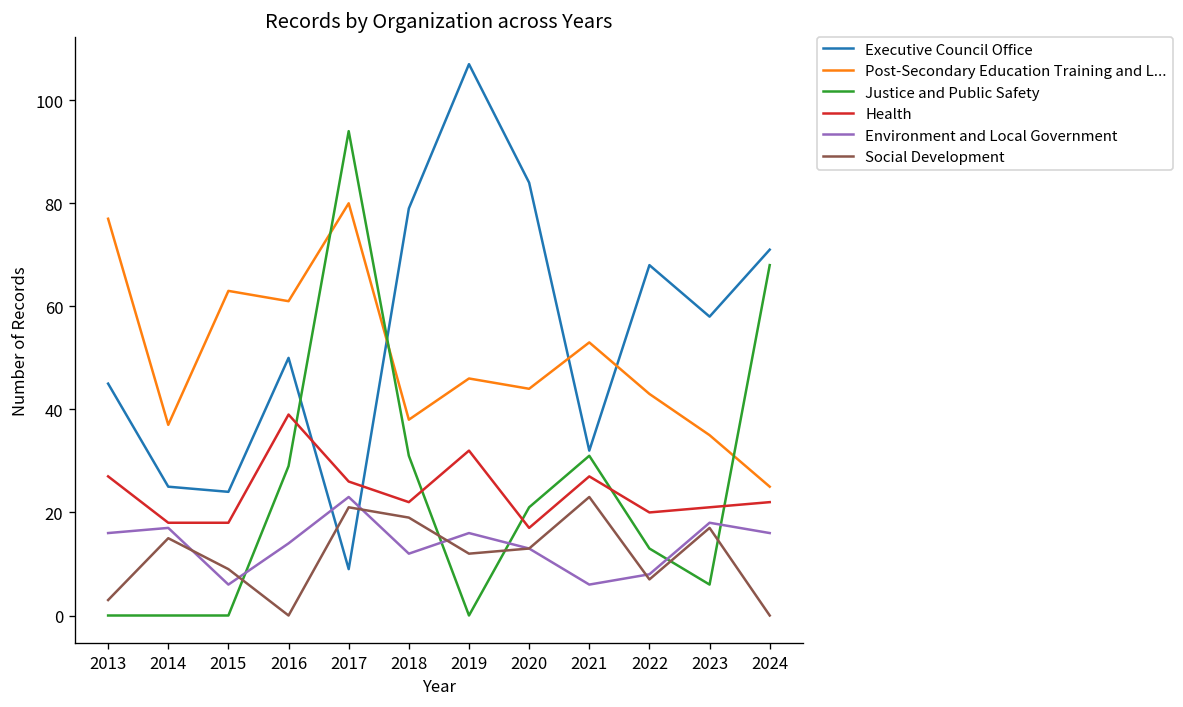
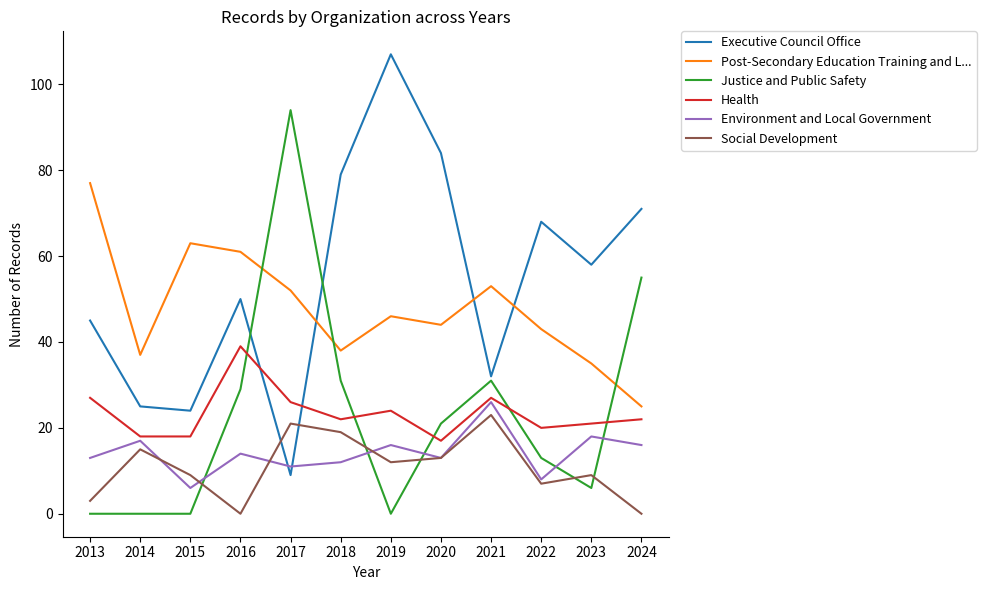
  {
    "Executive Council Office": {
      "2013": 45,
      "2014": 25,
      "2015": 24,
      "2016": 50,
      "2017": 9,
      "2018": 79,
      "2019": 107,
      "2020": 84,
      "2021": 32,
      "2022": 68,
      "2023": 58,
      "2024": 71
    },
    "Post-Secondary Education Training and L...": {
      "2013": 77,
      "2014": 37,
      "2015": 63,
      "2016": 61,
-     "2017": 80,
+     "2017": 52,
      "2018": 38,
      "2019": 46,
      "2020": 44,
      "2021": 53,
      "2022": 43,
      "2023": 35,
      "2024": 25
    },
    "Justice and Public Safety": {
      "2013": 0,
      "2014": 0,
      "2015": 0,
      "2016": 29,
      "2017": 94,
      "2018": 31,
      "2019": 0,
      "2020": 21,
      "2021": 31,
      "2022": 13,
      "2023": 6,
-     "2024": 68
+     "2024": 55
    },
    "Health": {
      "2013": 27,
      "2014": 18,
      "2015": 18,
      "2016": 39,
      "2017": 26,
      "2018": 22,
-     "2019": 32,
+     "2019": 24,
      "2020": 17,
      "2021": 27,
      "2022": 20,
      "2023": 21,
      "2024": 22
    },
    "Environment and Local Government": {
-     "2013": 16,
+     "2013": 13,
      "2014": 17,
      "2015": 6,
      "2016": 14,
-     "2017": 23,
+     "2017": 11,
      "2018": 12,
      "2019": 16,
-     "2021": 6,
+     "2021": 26,
      "2022": 8,
      "2023": 18,
      "2024": 16
    },
    "Social Development": {
      "2013": 3,
      "2014": 15,
      "2015": 9,
      "2016": 0,
      "2017": 21,
      "2018": 19,
      "2019": 12,
      "2021": 23,
      "2022": 7,
-     "2023": 17,
+     "2023": 9,
      "2024": 0
    }
  }
